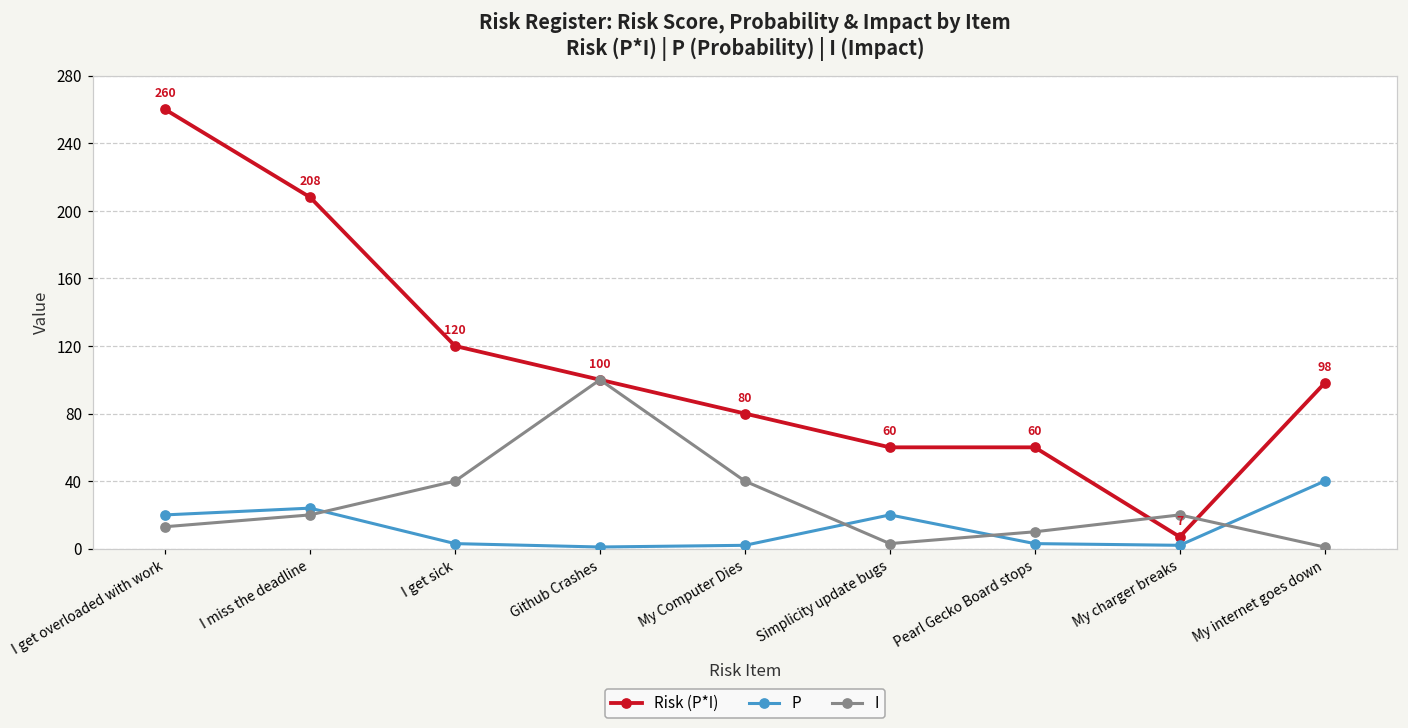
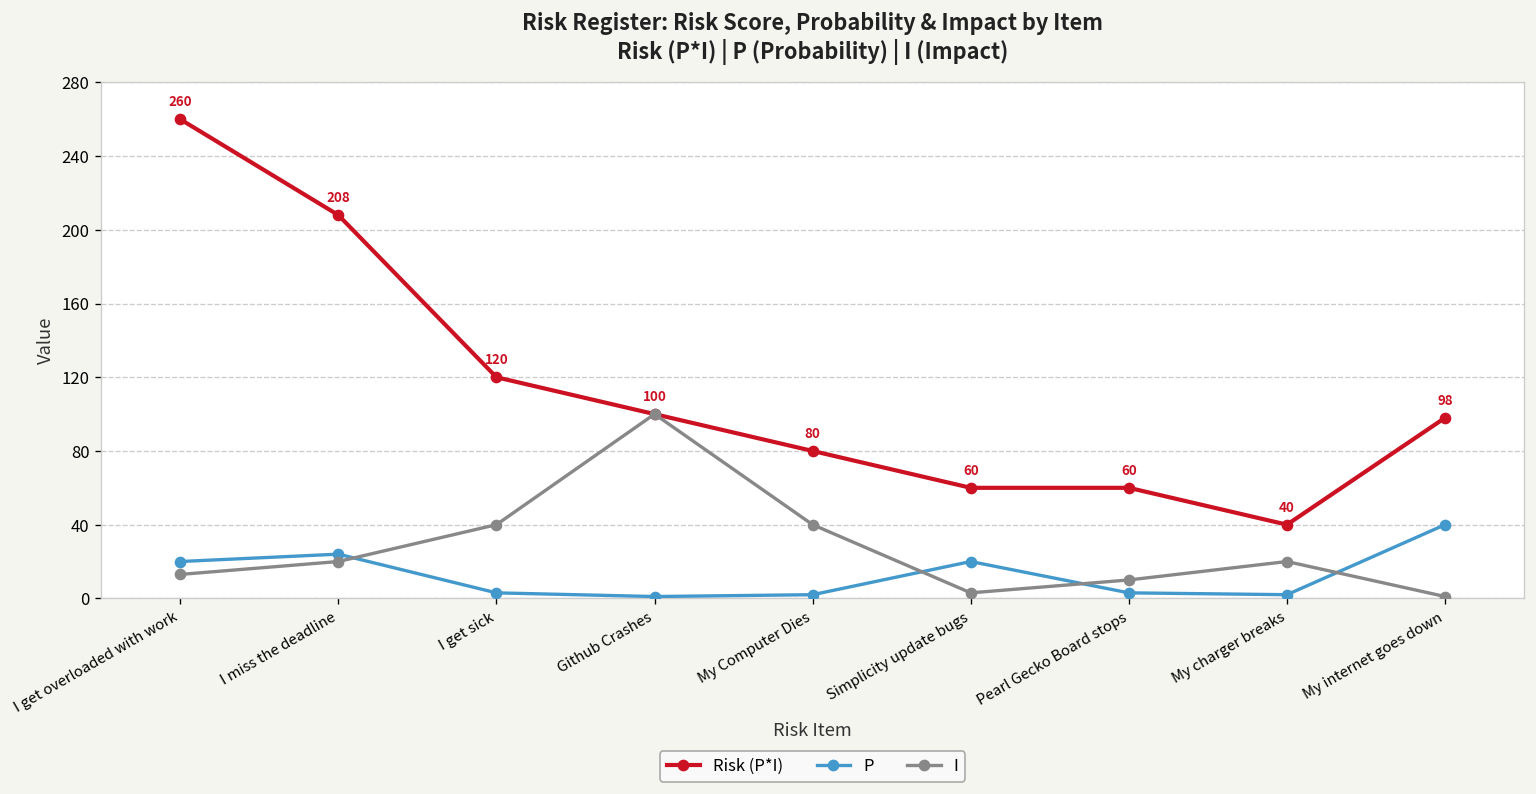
  {
    "Risk (P*I)": {
      "I get overloaded with work": 260,
      "I miss the deadline": 208,
      "I get sick": 120,
      "My Computer Dies": 80,
      "Simplicity update bugs": 60,
      "Pearl Gecko Board stops": 60,
-     "My charger breaks": 7,
+     "My charger breaks": 40,
      "My internet goes down": 98
    },
    "P": {
      "I get overloaded with work": 20,
      "I miss the deadline": 24,
      "I get sick": 3,
      "Github Crashes": 1,
      "My Computer Dies": 2,
      "Simplicity update bugs": 20,
      "Pearl Gecko Board stops": 3,
      "My charger breaks": 2,
      "My internet goes down": 40
    },
    "I": {
      "I get overloaded with work": 13,
      "I miss the deadline": 20,
      "I get sick": 40,
      "My Computer Dies": 40,
      "Simplicity update bugs": 3,
      "Pearl Gecko Board stops": 10,
      "My charger breaks": 20,
      "My internet goes down": 1
    }
  }
